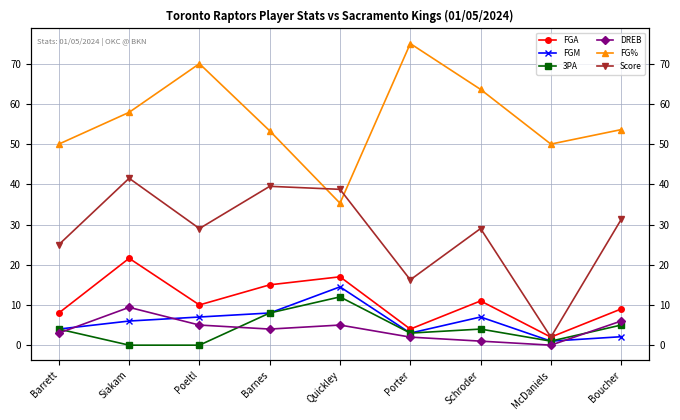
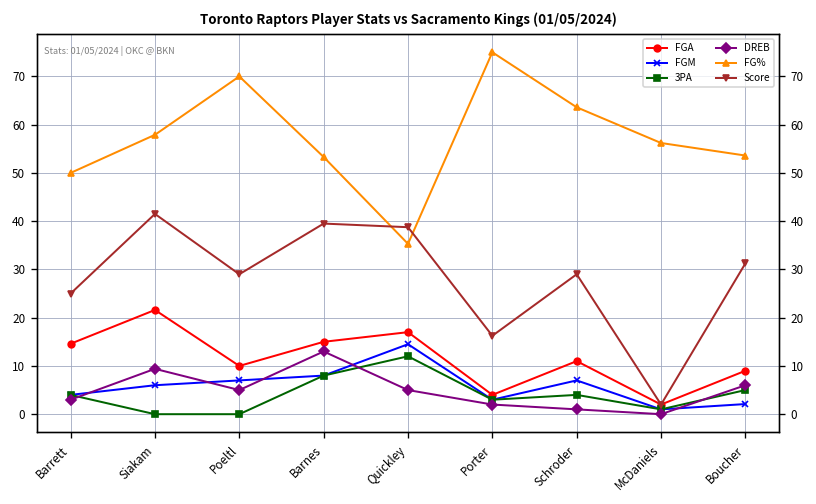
  {
    "FGA": {
-     "Barrett": 8,
+     "Barrett": 15,
      "Siakam": 22,
      "Poeltl": 10,
      "Barnes": 15,
      "Quickley": 17,
      "Porter": 4,
      "Schroder": 11,
      "Boucher": 9
    },
    "FGM": {
      "Siakam": 6,
      "Poeltl": 7,
      "Quickley": 15,
      "Schroder": 7,
      "Boucher": 2
    },
    "3PA": {
      "Siakam": 0,
      "Poeltl": 0,
      "Quickley": 12,
      "Schroder": 4,
      "Boucher": 5
    },
    "DREB": {
      "Barrett": 3,
      "Siakam": 9,
      "Poeltl": 5,
-     "Barnes": 4,
+     "Barnes": 13,
      "Quickley": 5,
      "Porter": 2,
      "Schroder": 1,
      "McDaniels": 0,
      "Boucher": 6
    },
    "FG%": {
      "Barrett": 50,
      "Siakam": 58,
      "Poeltl": 70,
      "Barnes": 53,
      "Quickley": 35,
      "Porter": 75,
      "Schroder": 64,
-     "McDaniels": 50,
+     "McDaniels": 56,
      "Boucher": 54
    },
    "Score": {
      "Barrett": 25,
      "Siakam": 42,
      "Poeltl": 29,
      "Barnes": 40,
      "Quickley": 39,
      "Porter": 16,
      "Schroder": 29,
      "Boucher": 31
    }
  }
